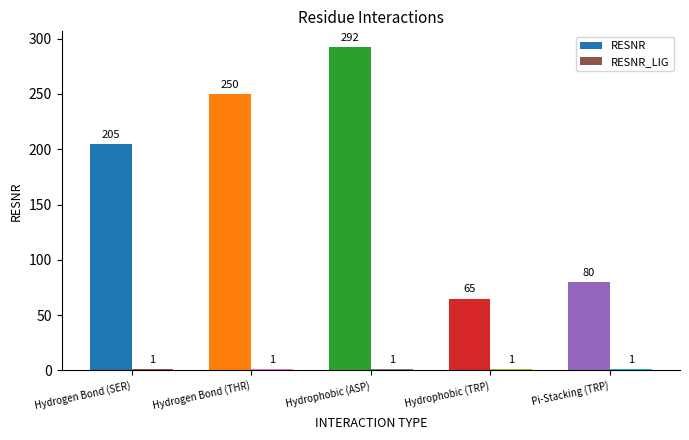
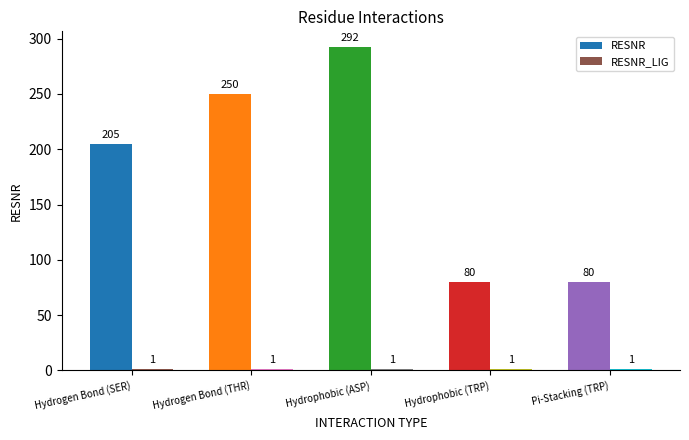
  {
    "RESNR": {
      "Hydrogen Bond (SER)": 205,
      "Hydrogen Bond (THR)": 250,
      "Hydrophobic (ASP)": 292,
-     "Hydrophobic (TRP)": 65,
+     "Hydrophobic (TRP)": 80,
      "Pi-Stacking (TRP)": 80
    },
    "RESNR_LIG": {
      "Hydrogen Bond (SER)": 1,
      "Hydrogen Bond (THR)": 1,
      "Hydrophobic (ASP)": 1,
      "Hydrophobic (TRP)": 1,
      "Pi-Stacking (TRP)": 1
    }
  }
